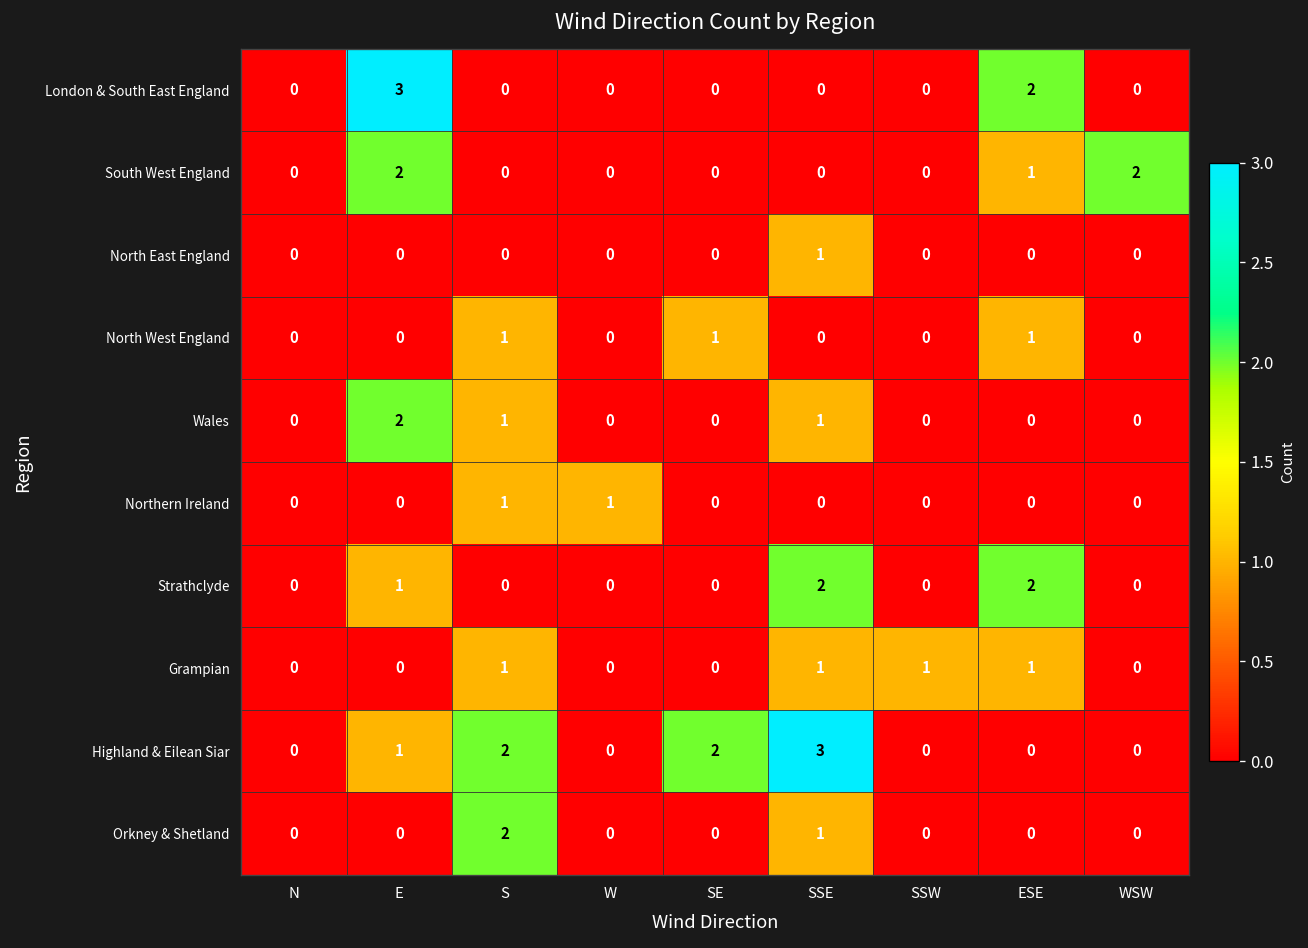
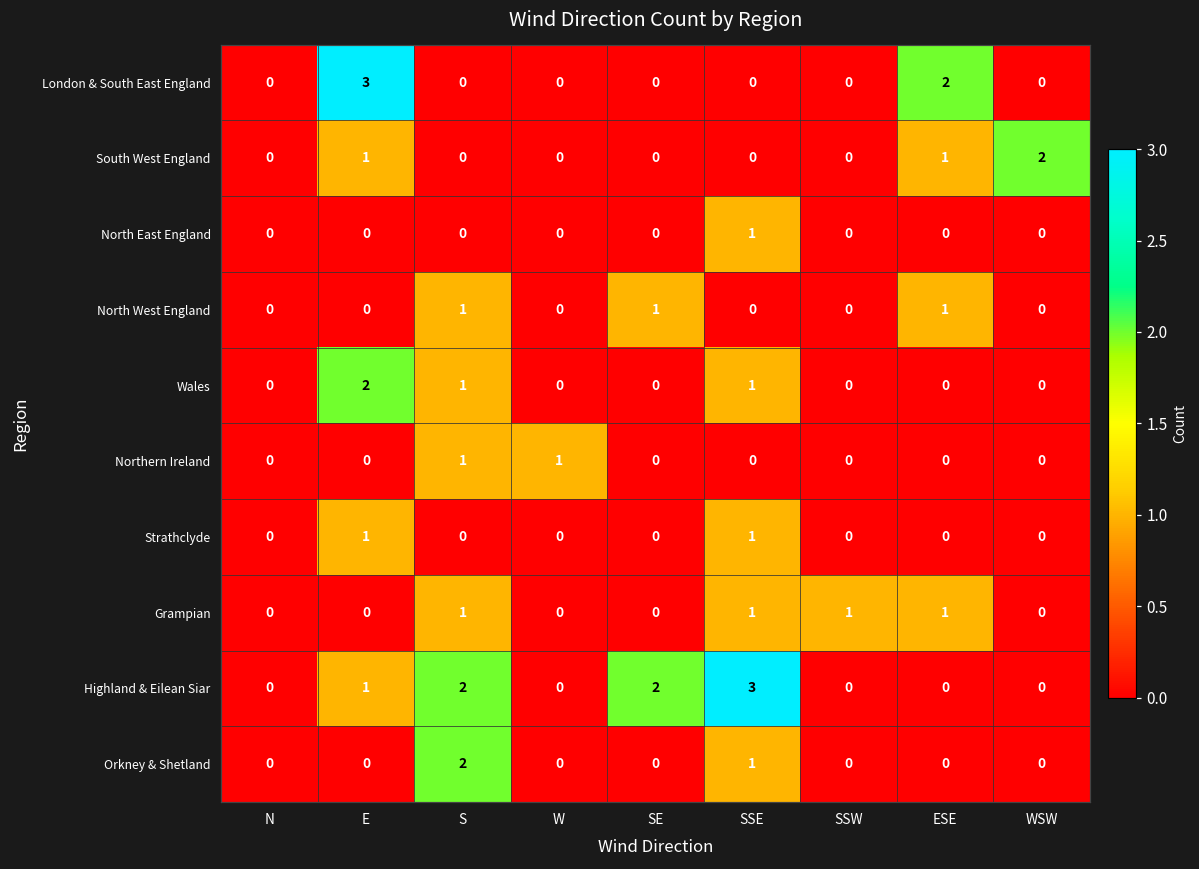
  {
    "London & South East England": {
      "N": 0,
      "E": 3,
      "S": 0,
      "W": 0,
      "SE": 0,
      "SSE": 0,
      "SSW": 0,
      "ESE": 2,
      "WSW": 0
    },
    "South West England": {
      "N": 0,
-     "E": 2,
+     "E": 1,
      "S": 0,
      "W": 0,
      "SE": 0,
      "SSE": 0,
      "SSW": 0,
      "ESE": 1,
      "WSW": 2
    },
    "North East England": {
      "N": 0,
      "E": 0,
      "S": 0,
      "W": 0,
      "SE": 0,
      "SSE": 1,
      "SSW": 0,
      "ESE": 0,
      "WSW": 0
    },
    "North West England": {
      "N": 0,
      "E": 0,
      "S": 1,
      "W": 0,
      "SE": 1,
      "SSE": 0,
      "SSW": 0,
      "ESE": 1,
      "WSW": 0
    },
    "Wales": {
      "N": 0,
      "E": 2,
      "S": 1,
      "W": 0,
      "SE": 0,
      "SSE": 1,
      "SSW": 0,
      "ESE": 0,
      "WSW": 0
    },
    "Northern Ireland": {
      "N": 0,
      "E": 0,
      "S": 1,
      "W": 1,
      "SE": 0,
      "SSE": 0,
      "SSW": 0,
      "ESE": 0,
      "WSW": 0
    },
    "Strathclyde": {
      "N": 0,
      "E": 1,
      "S": 0,
      "W": 0,
      "SE": 0,
-     "SSE": 2,
+     "SSE": 1,
      "SSW": 0,
-     "ESE": 2,
+     "ESE": 0,
      "WSW": 0
    },
    "Grampian": {
      "N": 0,
      "E": 0,
      "S": 1,
      "W": 0,
      "SE": 0,
      "SSE": 1,
      "SSW": 1,
      "ESE": 1,
      "WSW": 0
    },
    "Highland & Eilean Siar": {
      "N": 0,
      "E": 1,
      "S": 2,
      "W": 0,
      "SE": 2,
      "SSE": 3,
      "SSW": 0,
      "ESE": 0,
      "WSW": 0
    },
    "Orkney & Shetland": {
      "N": 0,
      "E": 0,
      "S": 2,
      "W": 0,
      "SE": 0,
      "SSE": 1,
      "SSW": 0,
      "ESE": 0,
      "WSW": 0
    }
  }
